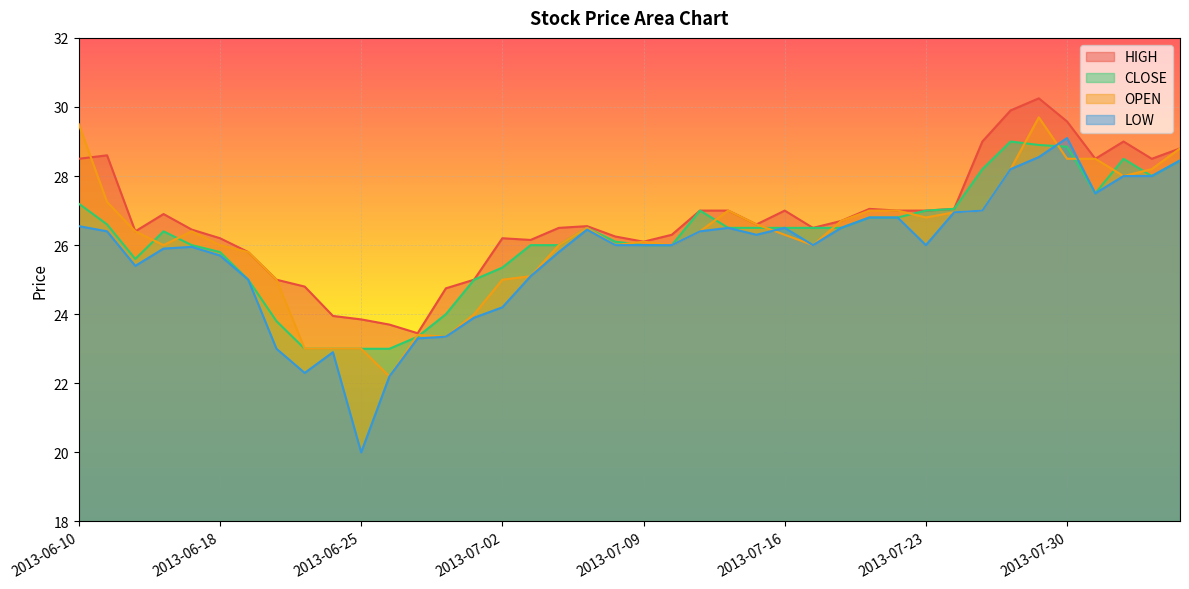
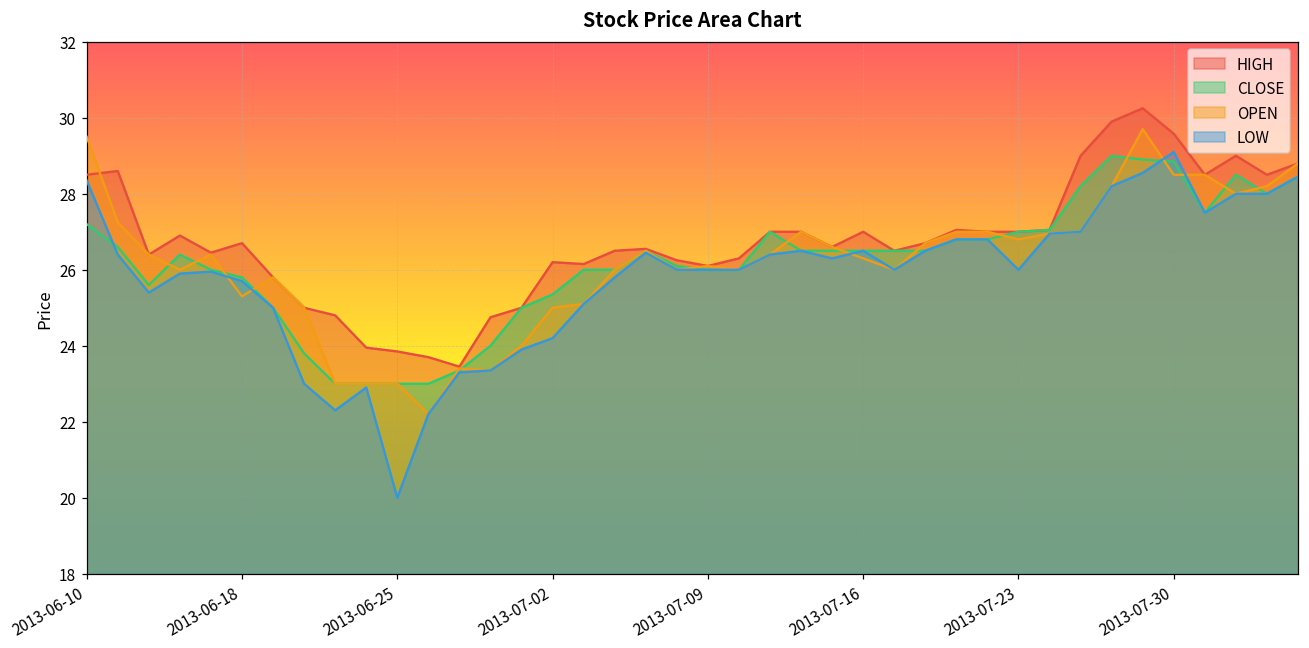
  {
    "HIGH": {
      "2013-06-10": 28.5,
-     "2013-06-18": 26.2,
+     "2013-06-18": 26.7,
      "2013-06-25": 23.9,
      "2013-07-02": 26.2,
      "2013-07-16": 27.0,
      "2013-07-30": 29.6
    },
    "CLOSE": {
      "2013-06-10": 27.2,
      "2013-06-18": 25.8,
      "2013-07-02": 25.4,
      "2013-07-30": 28.9
    },
    "OPEN": {
      "2013-06-10": 29.5,
-     "2013-06-18": 26.0,
+     "2013-06-18": 25.3,
      "2013-07-02": 25.0,
      "2013-07-16": 26.3,
      "2013-07-23": 26.8,
      "2013-07-30": 28.5
    },
    "LOW": {
-     "2013-06-10": 26.6,
+     "2013-06-10": 28.4,
      "2013-06-18": 25.7,
      "2013-06-25": 20.0,
      "2013-07-02": 24.2,
      "2013-07-23": 26.0,
      "2013-07-30": 29.1
    }
  }
